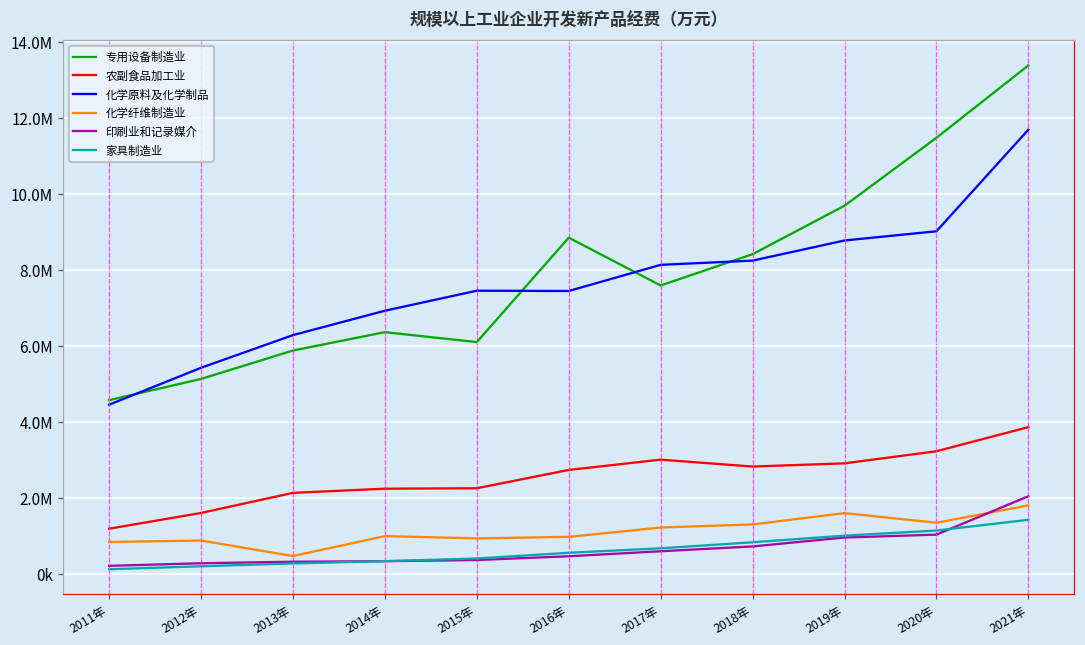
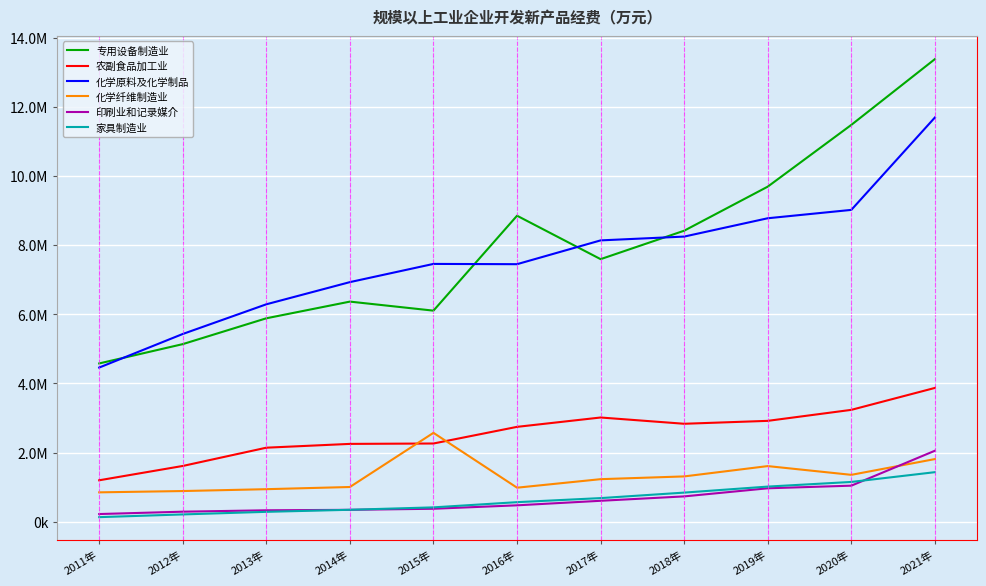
  {
    "专用设备制造业": {
      "2011年": 4600000,
      "2012年": 5100000,
      "2013年": 5900000,
      "2014年": 6400000,
      "2015年": 6100000,
      "2016年": 8900000,
      "2017年": 7600000,
      "2018年": 8400000,
      "2019年": 9700000,
      "2020年": 11500000,
      "2021年": 13400000
    },
    "农副食品加工业": {
      "2011年": 1200000,
      "2012年": 1600000,
      "2013年": 2100000,
      "2014年": 2300000,
      "2015年": 2300000,
      "2016年": 2700000,
      "2017年": 3000000,
      "2018年": 2800000,
      "2019年": 2900000,
      "2020年": 3200000,
      "2021年": 3900000
    },
    "化学原料及化学制品": {
      "2011年": 4500000,
      "2012年": 5400000,
      "2013年": 6300000,
      "2014年": 6900000,
      "2015年": 7500000,
      "2016年": 7500000,
      "2017年": 8100000,
      "2018年": 8300000,
      "2019年": 8800000,
      "2020年": 9000000,
      "2021年": 11700000
    },
    "化学纤维制造业": {
      "2011年": 800000,
      "2012年": 900000,
-     "2013年": 500000,
+     "2013年": 900000,
      "2014年": 1000000,
-     "2015年": 900000,
+     "2015年": 2600000,
      "2016年": 1000000,
      "2017年": 1200000,
      "2018年": 1300000,
      "2019年": 1600000,
      "2020年": 1400000,
      "2021年": 1800000
    },
    "印刷业和记录媒介": {
      "2011年": 200000,
      "2012年": 300000,
      "2016年": 500000,
      "2017年": 600000,
      "2018年": 700000,
      "2020年": 1000000,
      "2021年": 2100000
    },
    "家具制造业": {
      "2011年": 100000,
      "2012年": 200000,
      "2016年": 600000,
      "2017年": 700000,
      "2018年": 800000,
      "2020年": 1100000,
      "2021年": 1400000
    }
  }
